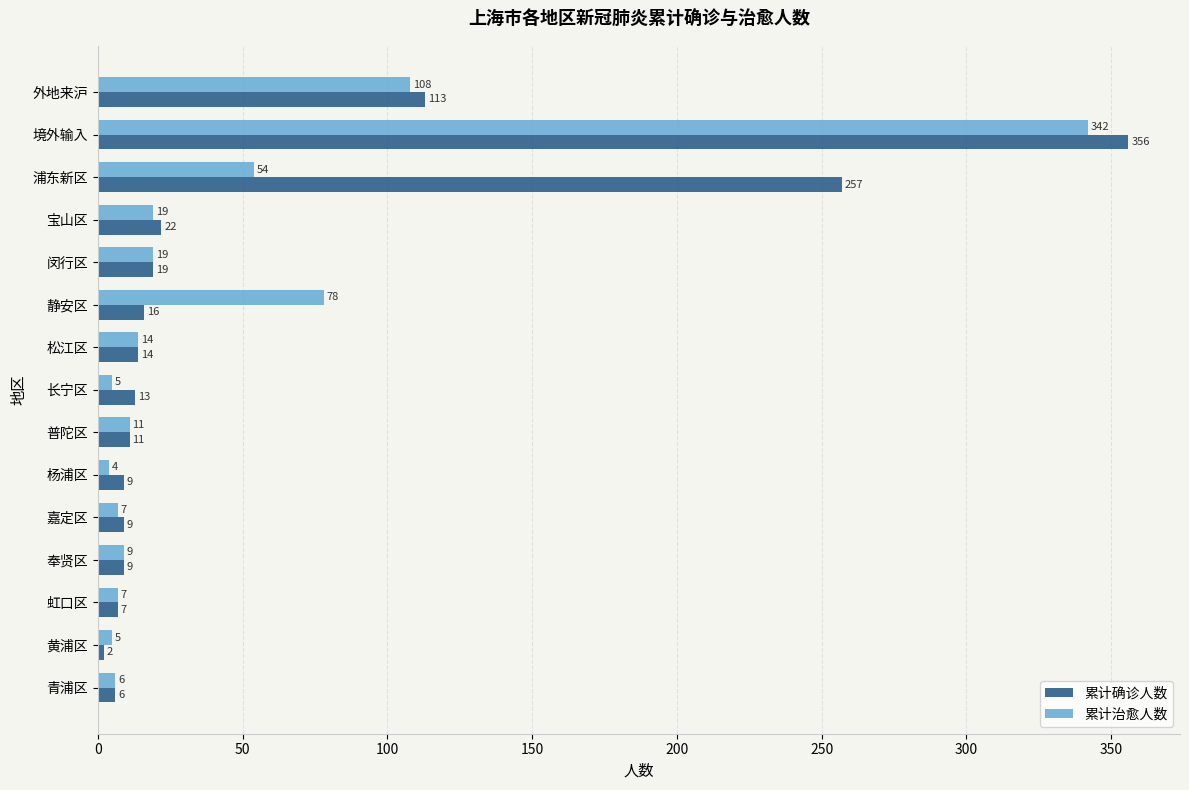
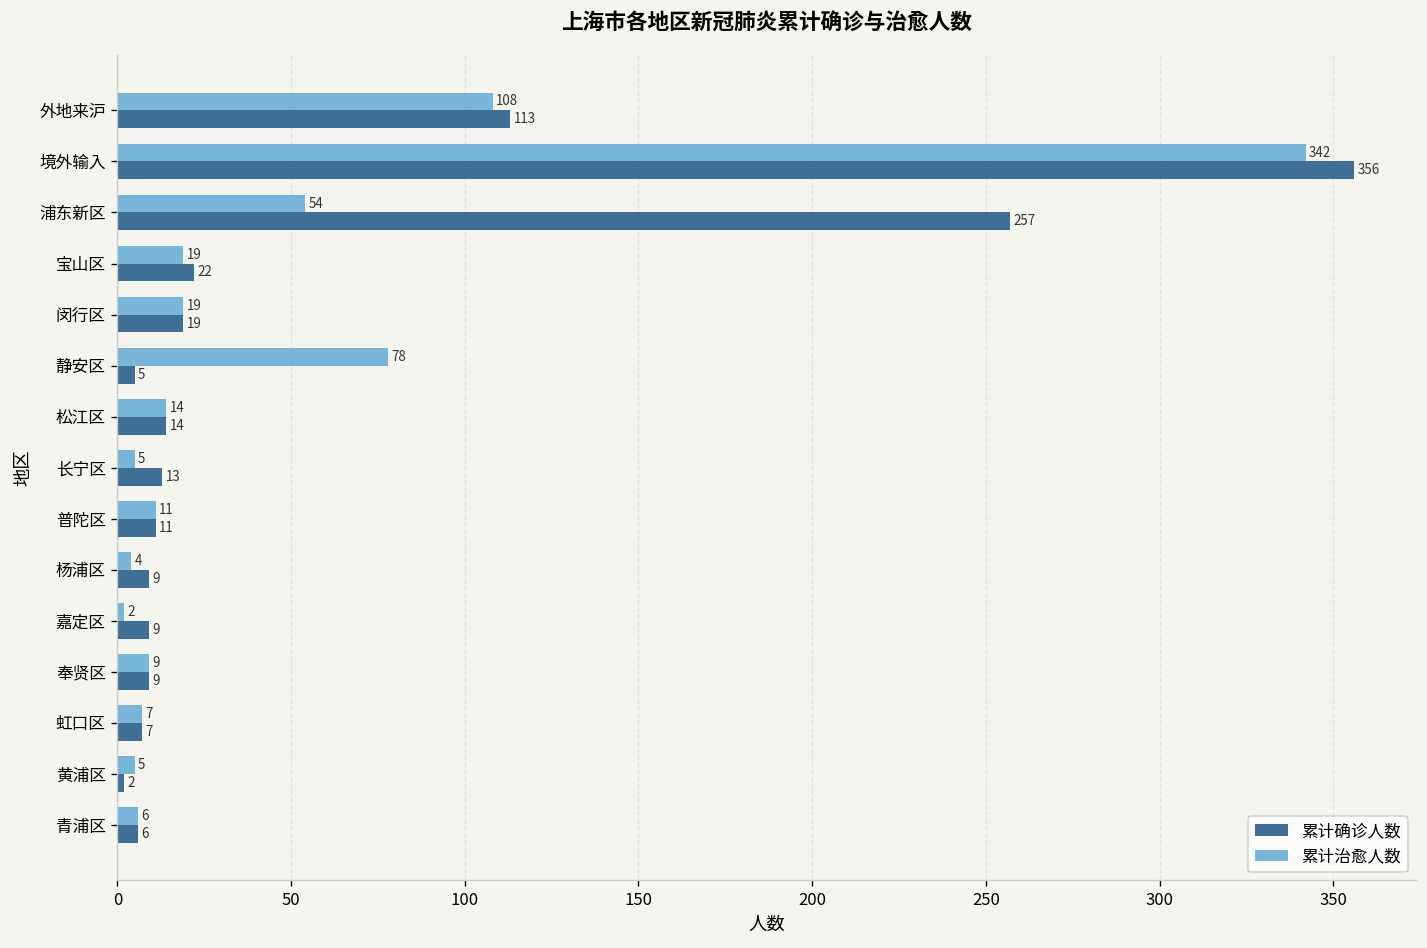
  {
    "累计确诊人数": {
      "外地来沪": 113,
      "境外输入": 356,
      "浦东新区": 257,
      "宝山区": 22,
      "闵行区": 19,
-     "静安区": 16,
+     "静安区": 5,
      "松江区": 14,
      "长宁区": 13,
      "普陀区": 11,
      "杨浦区": 9,
      "嘉定区": 9,
      "奉贤区": 9,
      "虹口区": 7,
      "黄浦区": 2,
      "青浦区": 6
    },
    "累计治愈人数": {
      "外地来沪": 108,
      "境外输入": 342,
      "浦东新区": 54,
      "宝山区": 19,
      "闵行区": 19,
      "静安区": 78,
      "松江区": 14,
      "长宁区": 5,
      "普陀区": 11,
      "杨浦区": 4,
-     "嘉定区": 7,
+     "嘉定区": 2,
      "奉贤区": 9,
      "虹口区": 7,
      "黄浦区": 5,
      "青浦区": 6
    }
  }
